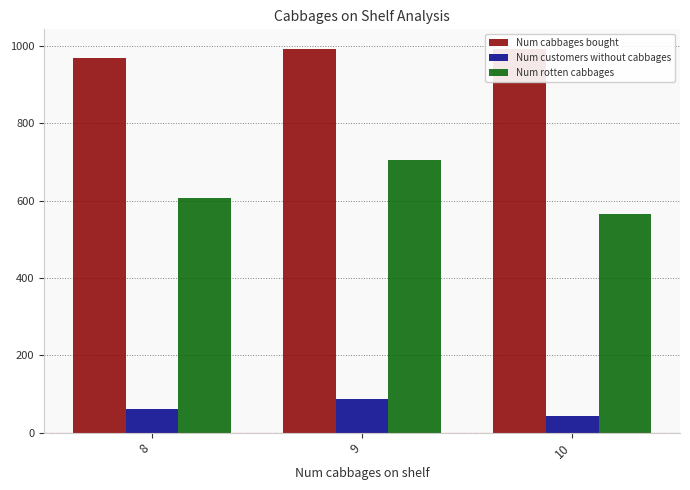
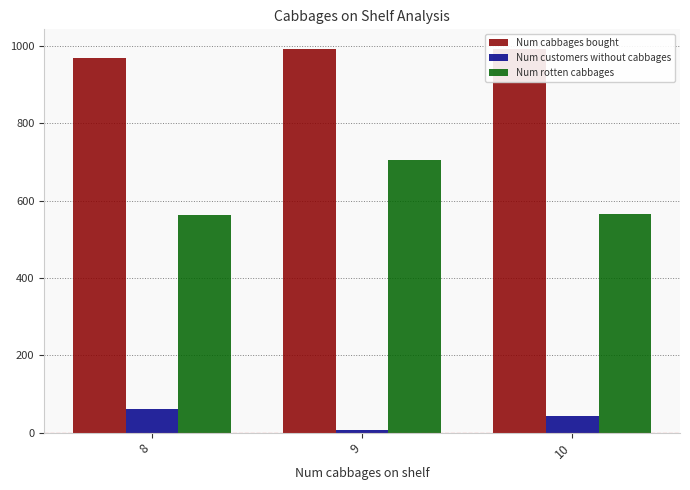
  {
    "Num cabbages bought": {
      "8": 970,
      "9": 990
    },
    "Num customers without cabbages": {
      "8": 60,
-     "9": 90,
+     "9": 10,
      "10": 40
    },
    "Num rotten cabbages": {
-     "8": 610,
+     "8": 560,
      "9": 710,
      "10": 570
    }
  }
